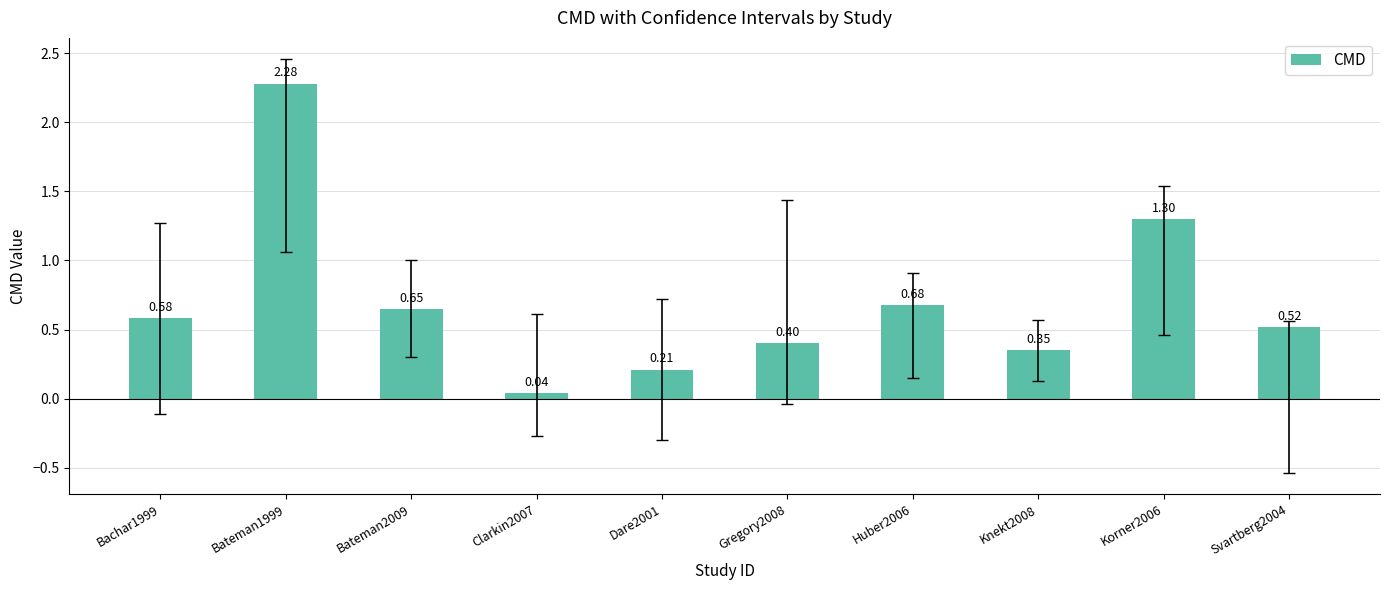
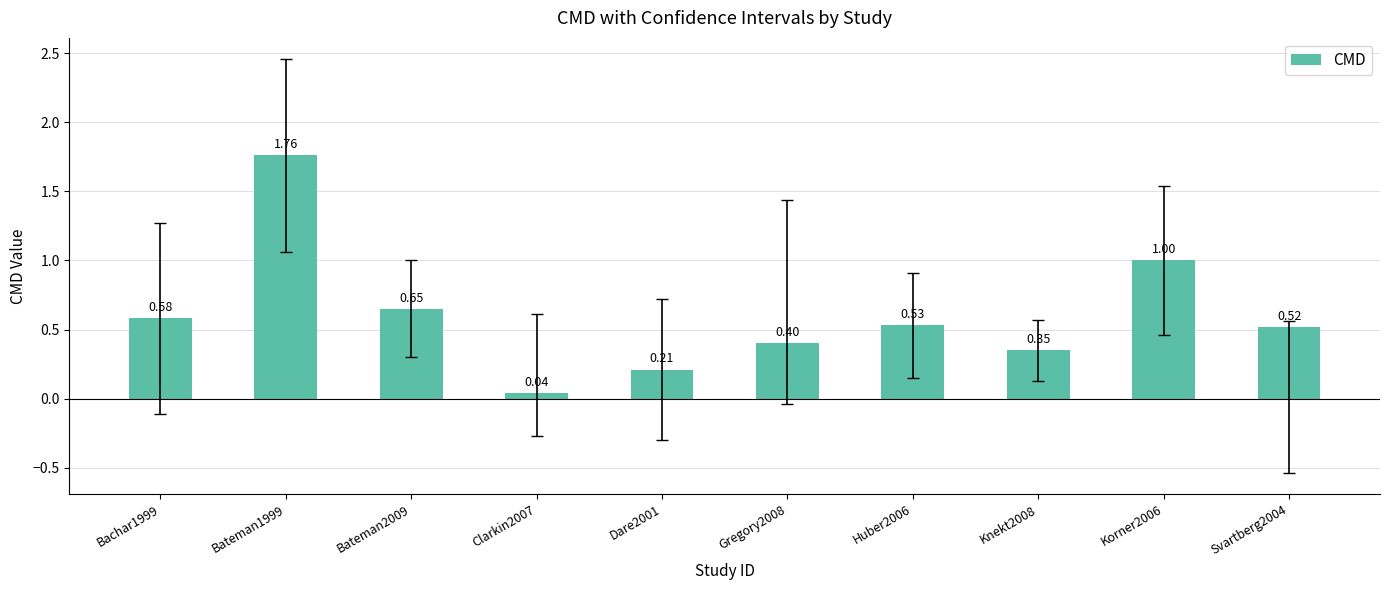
  {
    "CMD": {
      "Bachar1999": 0.58,
-     "Bateman1999": 2.28,
+     "Bateman1999": 1.76,
      "Bateman2009": 0.65,
      "Clarkin2007": 0.04,
      "Dare2001": 0.21,
      "Gregory2008": 0.40,
-     "Huber2006": 0.68,
+     "Huber2006": 0.53,
      "Knekt2008": 0.35,
-     "Korner2006": 1.30
+     "Korner2006": 1.00
    }
  }
